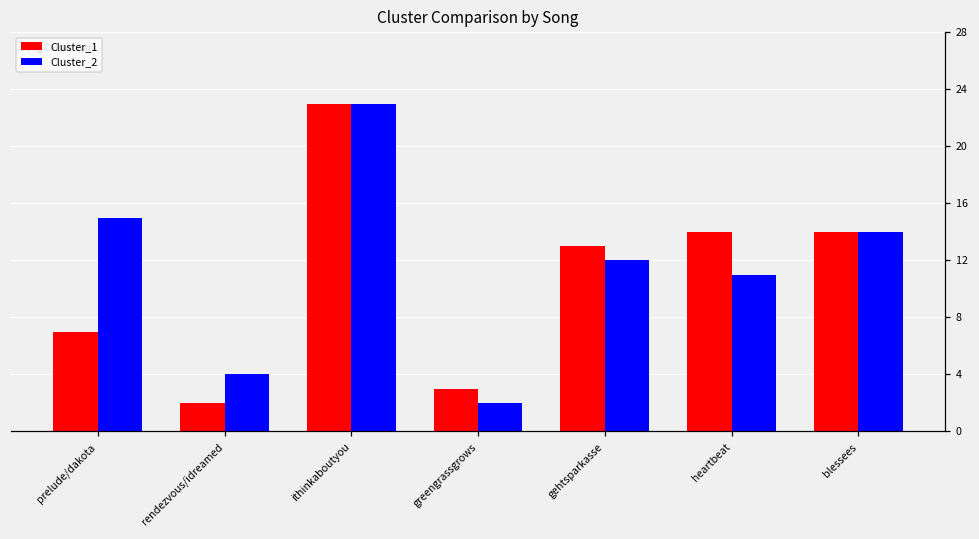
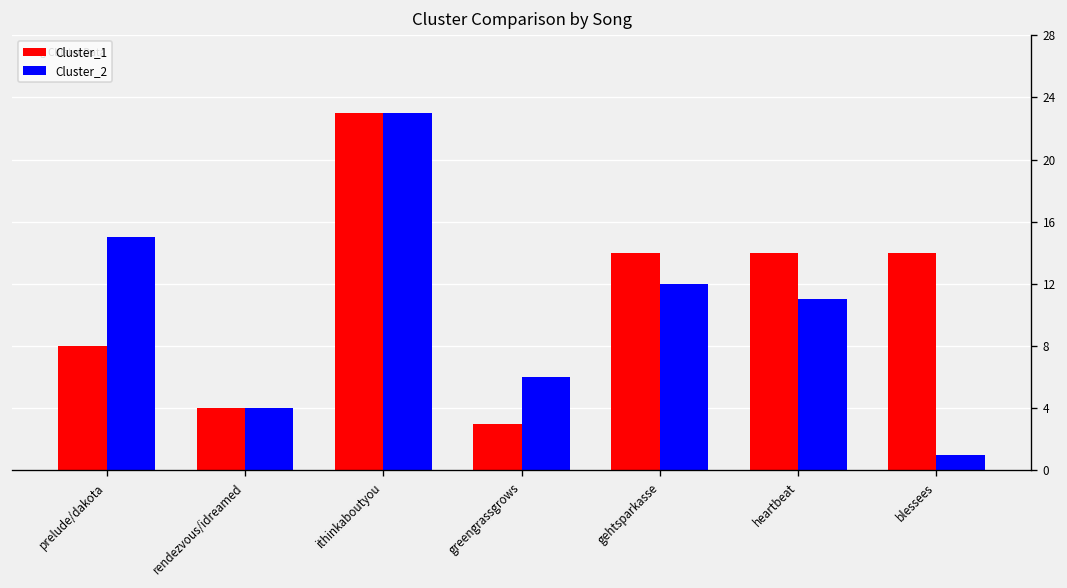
  {
    "Cluster_1": {
-     "prelude/dakota": 7,
-     "rendezvous/idreamed": 2,
+     "prelude/dakota": 8,
+     "rendezvous/idreamed": 4,
      "ithinkaboutyou": 23,
      "greengrassgrows": 3,
-     "gehtsparkasse": 13,
+     "gehtsparkasse": 14,
      "heartbeat": 14,
      "blessees": 14
    },
    "Cluster_2": {
      "prelude/dakota": 15,
      "rendezvous/idreamed": 4,
      "ithinkaboutyou": 23,
-     "greengrassgrows": 2,
+     "greengrassgrows": 6,
      "gehtsparkasse": 12,
      "heartbeat": 11,
-     "blessees": 14
+     "blessees": 1
    }
  }
